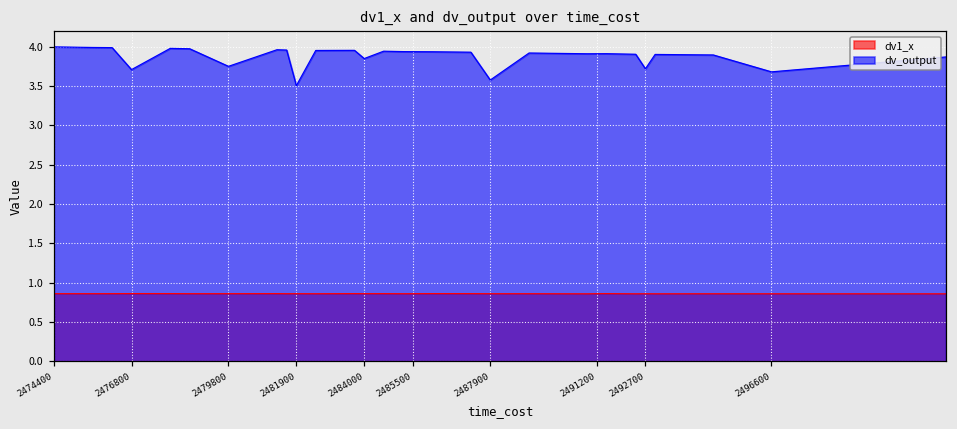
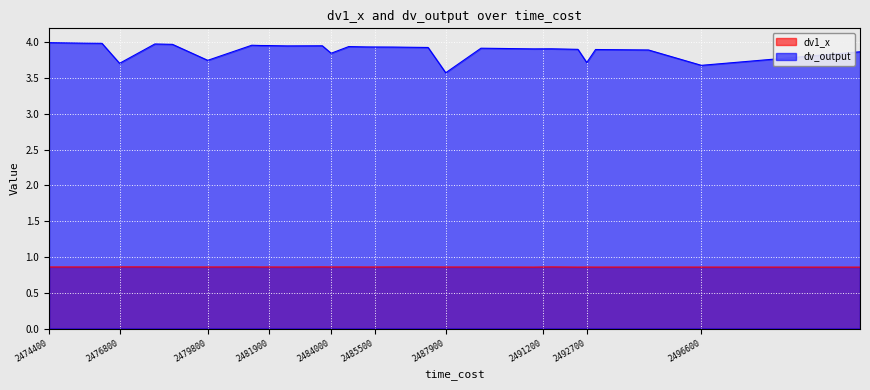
  {
    "dv1_x": {
      "2474400": 0.9,
      "2476800": 0.9,
      "2479800": 0.9,
      "2481900": 0.9,
      "2484000": 0.9,
      "2485500": 0.9,
      "2487900": 0.9,
      "2491200": 0.9,
      "2492700": 0.9,
      "2496600": 0.9
    },
    "dv_output": {
      "2474400": 4.0,
      "2476800": 3.7,
      "2479800": 3.7,
-     "2481900": 3.5,
+     "2481900": 4.0,
      "2484000": 3.8,
      "2485500": 3.9,
      "2487900": 3.6,
      "2491200": 3.9,
      "2492700": 3.7,
      "2496600": 3.7
    }
  }
